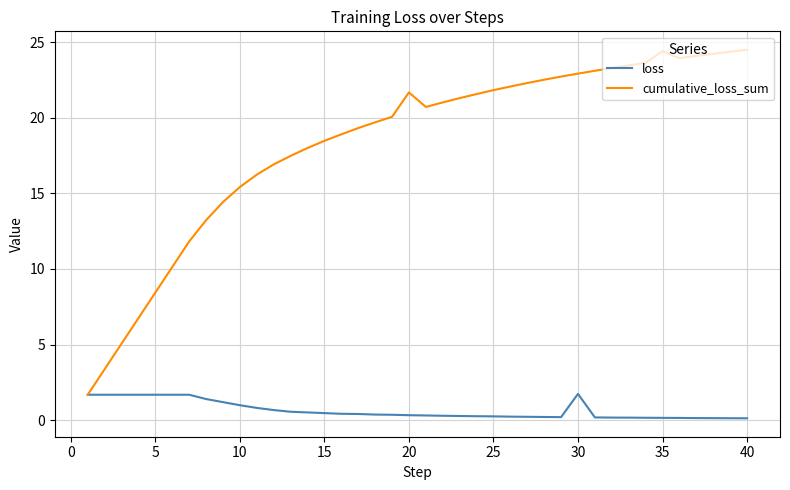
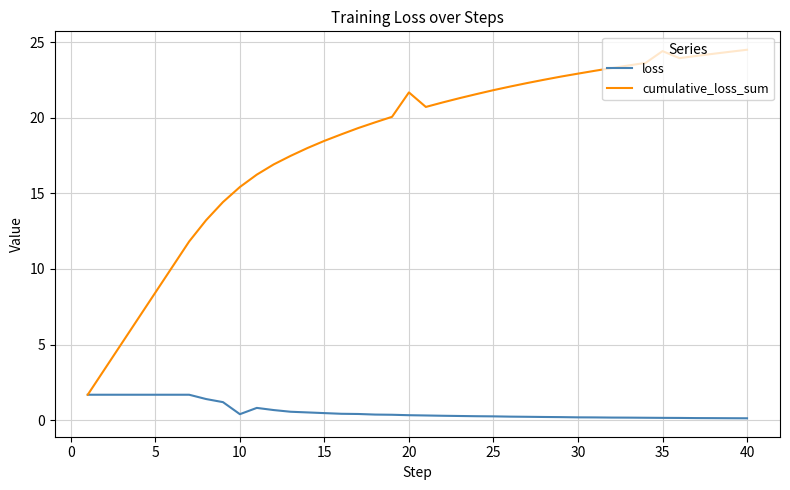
  {
    "loss": {
      "5": 1.7,
-     "10": 1.0,
+     "10": 0.4,
      "15": 0.5,
      "20": 0.3,
      "25": 0.3,
-     "30": 1.7,
+     "30": 0.2,
      "35": 0.2,
      "40": 0.1
    },
    "cumulative_loss_sum": {
      "5": 8.4,
      "10": 15.4,
      "15": 18.5,
      "20": 21.7,
      "25": 21.8,
      "30": 22.9
    }
  }
